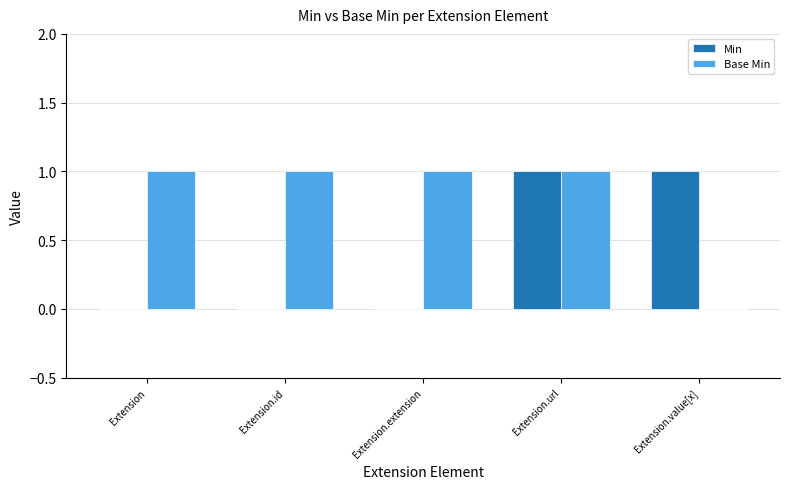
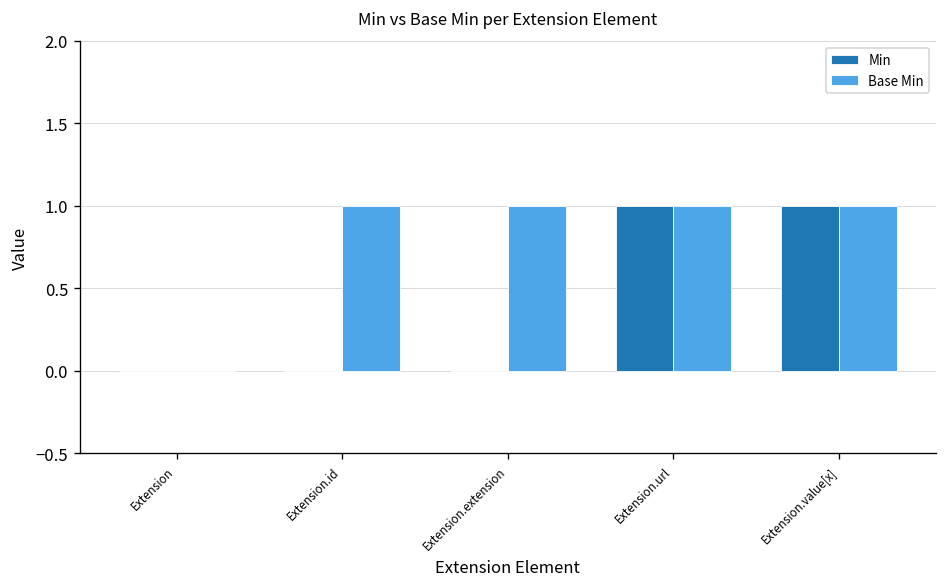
  {
    "Min": {
      "Extension": 0,
      "Extension.id": 0,
      "Extension.extension": 0,
      "Extension.url": 1,
      "Extension.value[x]": 1
    },
    "Base Min": {
-     "Extension": 1,
+     "Extension": 0,
      "Extension.id": 1,
      "Extension.extension": 1,
      "Extension.url": 1,
-     "Extension.value[x]": 0
+     "Extension.value[x]": 1
    }
  }
